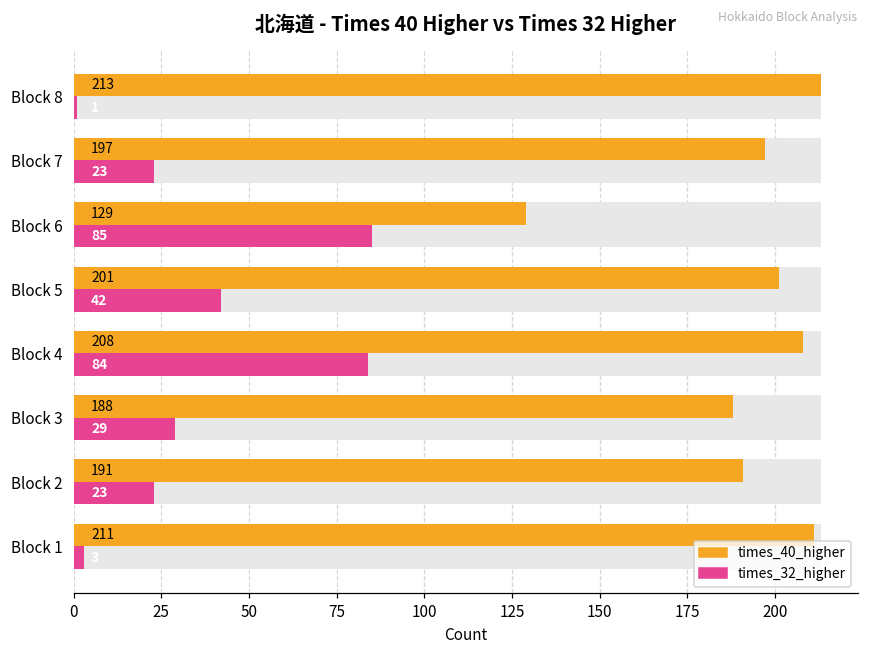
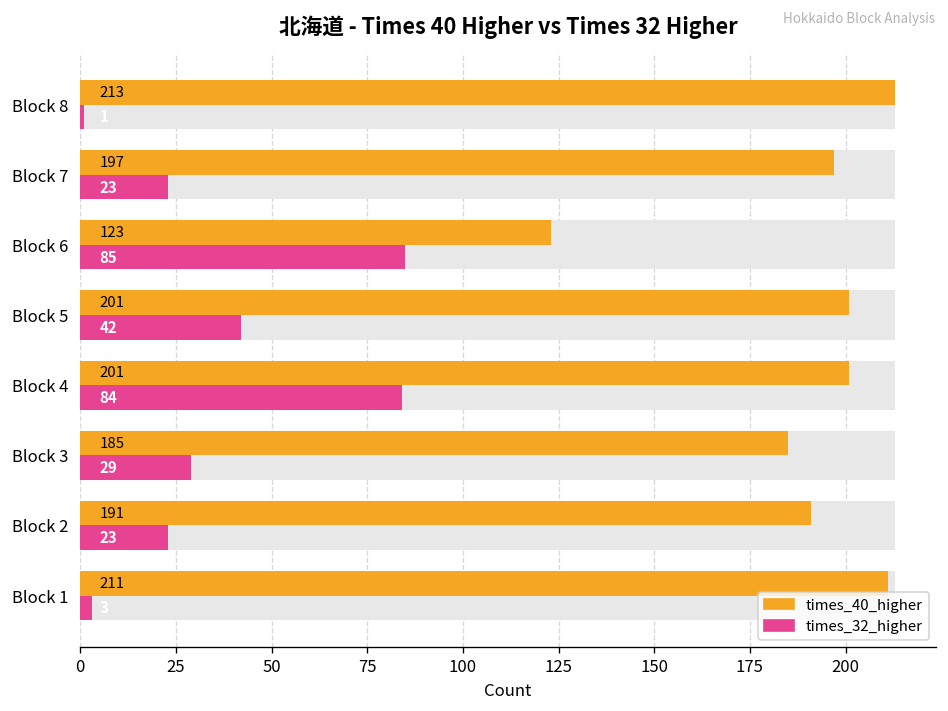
  {
    "times_40_higher": {
      "Block 8": 213,
-     "Block 6": 129,
-     "Block 4": 208,
-     "Block 3": 188
+     "Block 6": 123,
+     "Block 4": 201,
+     "Block 3": 185
    }
  }
